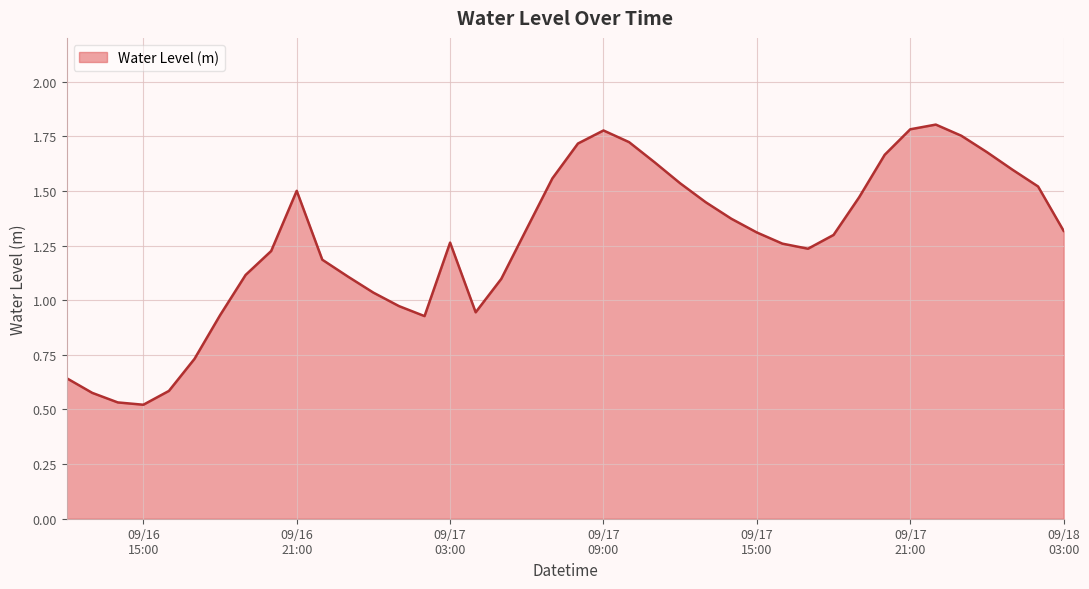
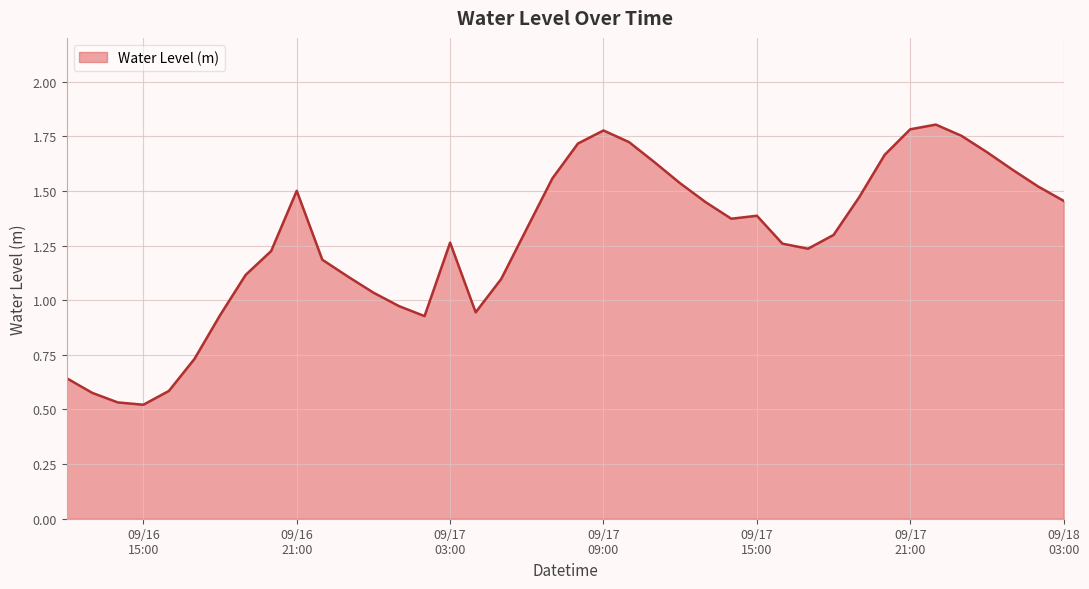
  {
    "09/16 15:00": 0.52,
    "09/16 21:00": 1.50,
    "09/17 03:00": 1.26,
    "09/17 09:00": 1.78,
-   "09/17 15:00": 1.31,
+   "09/17 15:00": 1.39,
    "09/17 21:00": 1.78,
-   "09/18 03:00": 1.32
+   "09/18 03:00": 1.45
  }
